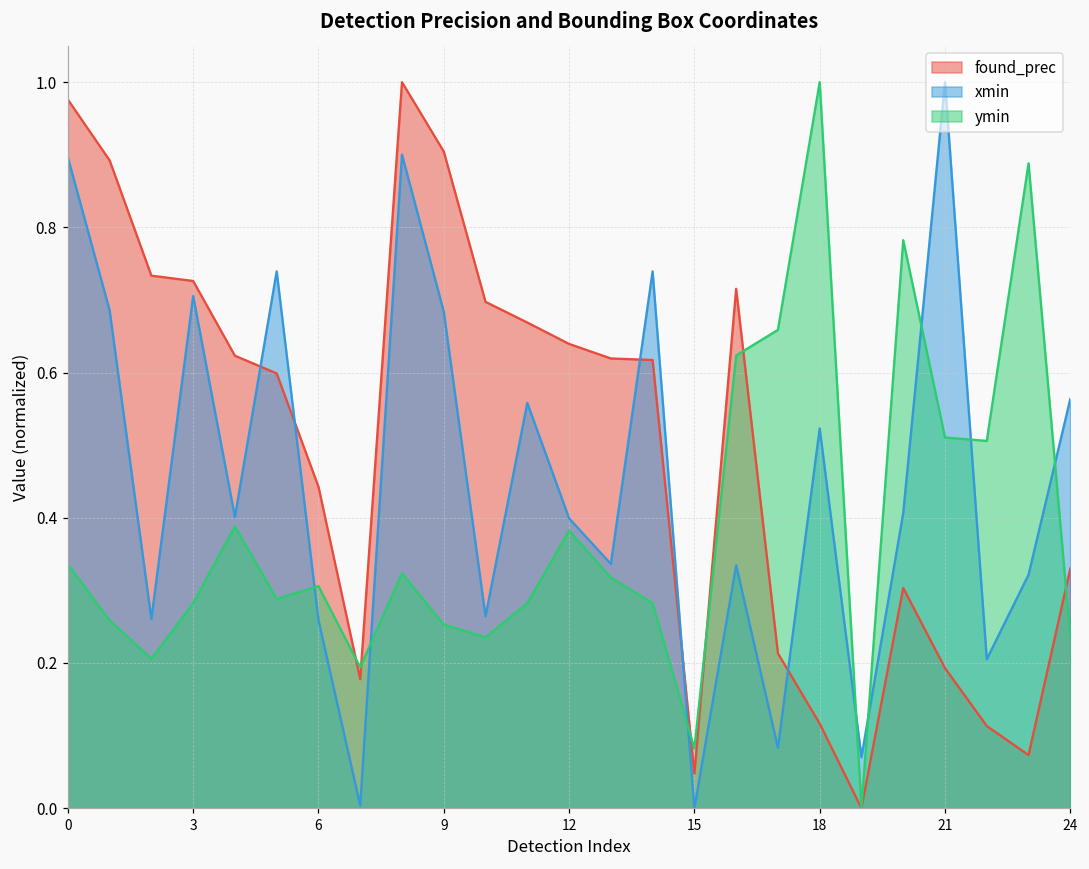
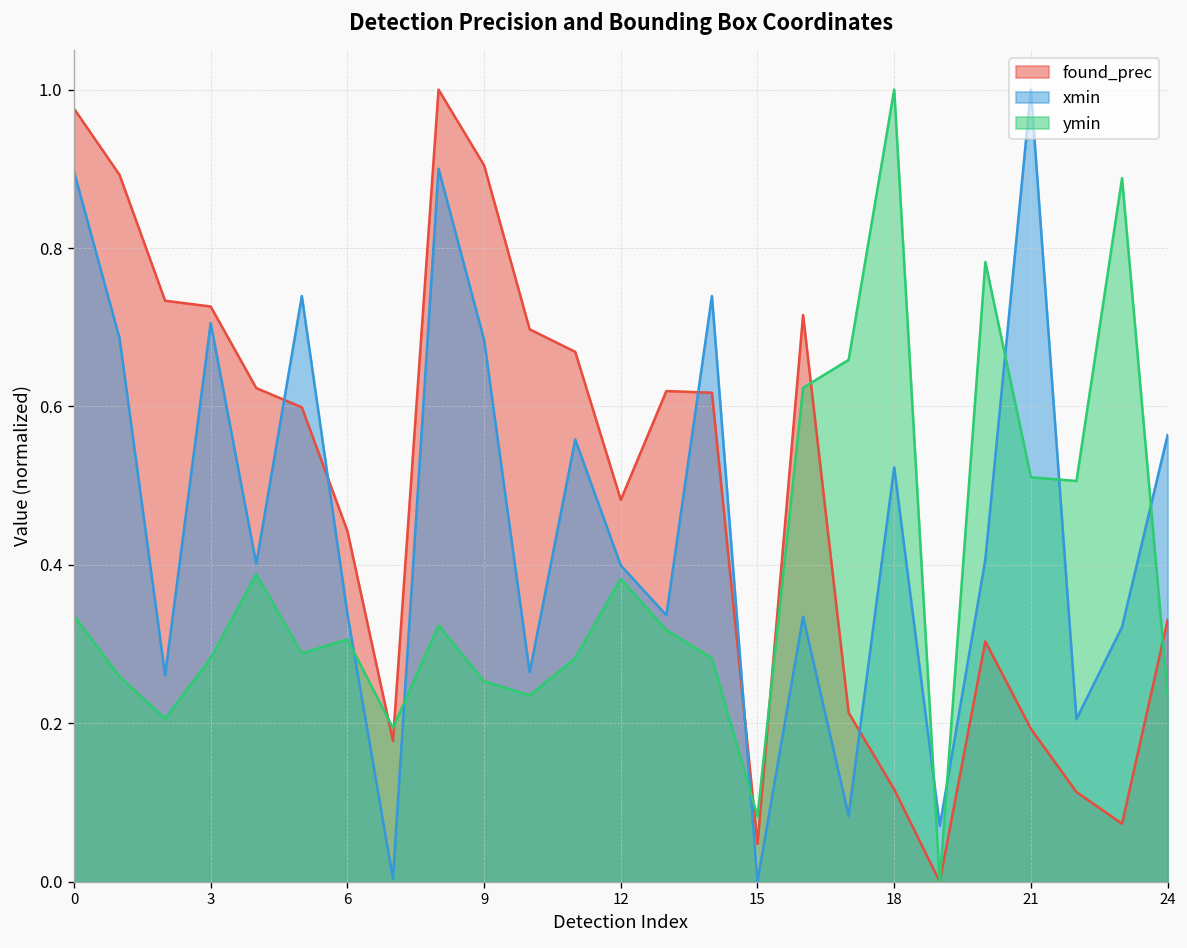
  {
    "found_prec": {
      "0": 0.98,
      "3": 0.73,
      "6": 0.44,
      "9": 0.90,
-     "12": 0.64,
+     "12": 0.48,
      "15": 0.05,
      "18": 0.12,
      "21": 0.19,
      "24": 0.33
    },
    "xmin": {
      "0": 0.90,
      "3": 0.71,
-     "6": 0.26,
+     "6": 0.34,
      "9": 0.68,
      "12": 0.40,
      "15": 0.00,
      "18": 0.52,
      "24": 0.56
    },
    "ymin": {
      "0": 0.34,
      "3": 0.28,
      "6": 0.31,
      "9": 0.25,
      "12": 0.38,
      "15": 0.08,
      "18": 1.00,
      "21": 0.51,
      "24": 0.24
    }
  }
